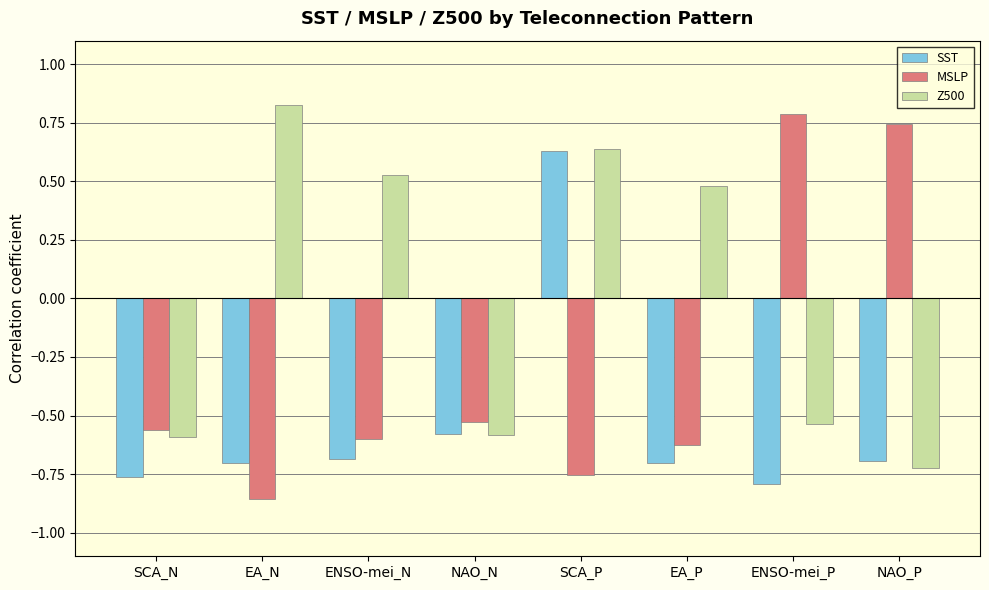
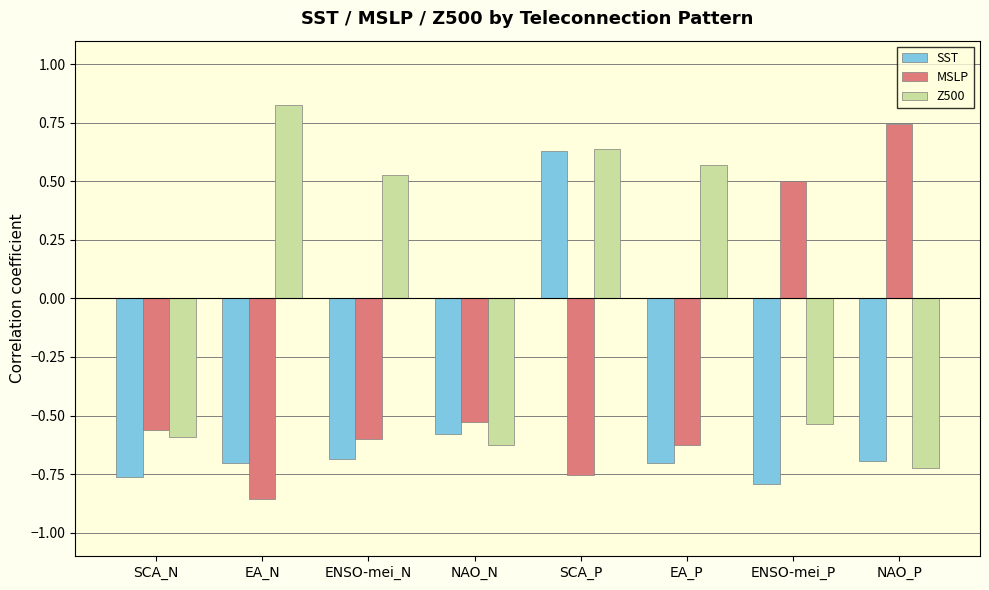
  {
    "SST": {
      "SCA_N": -0.76,
      "EA_N": -0.70,
      "ENSO-mei_N": -0.69,
      "NAO_N": -0.58,
      "SCA_P": 0.63,
      "EA_P": -0.70,
      "ENSO-mei_P": -0.79,
      "NAO_P": -0.69
    },
    "MSLP": {
      "SCA_N": -0.56,
      "EA_N": -0.86,
      "ENSO-mei_N": -0.60,
      "NAO_N": -0.53,
      "SCA_P": -0.75,
      "EA_P": -0.62,
-     "ENSO-mei_P": 0.79,
+     "ENSO-mei_P": 0.50,
      "NAO_P": 0.75
    },
    "Z500": {
      "SCA_N": -0.59,
      "EA_N": 0.83,
      "ENSO-mei_N": 0.53,
-     "NAO_N": -0.58,
+     "NAO_N": -0.63,
      "SCA_P": 0.64,
-     "EA_P": 0.48,
+     "EA_P": 0.57,
      "ENSO-mei_P": -0.54,
      "NAO_P": -0.73
    }
  }
